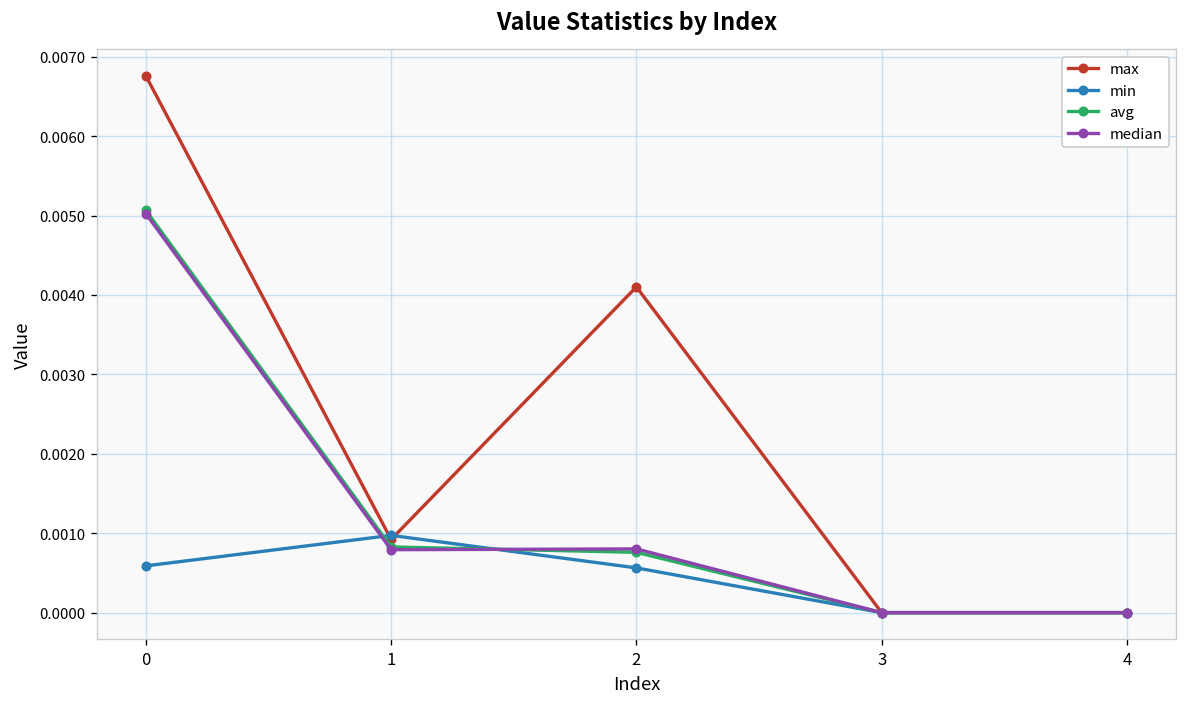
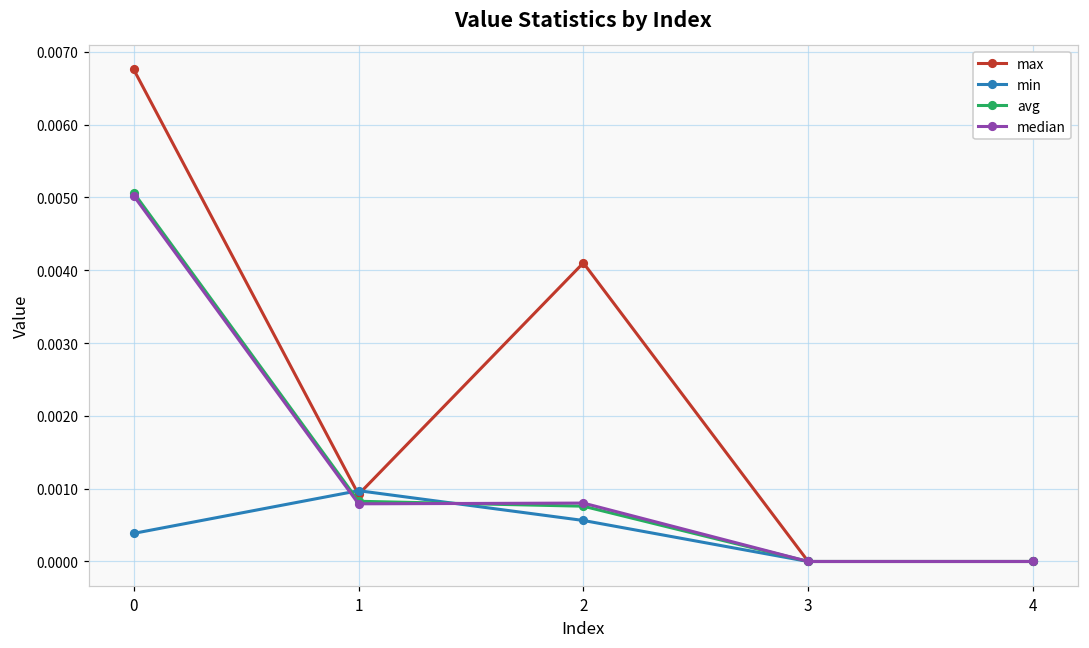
  {
    "max": {
      "0": 0.0068,
      "1": 0.0009,
      "2": 0.0041
    },
    "min": {
-     "0": 0.0006,
+     "0": 0.0004,
      "1": 0.0010,
      "2": 0.0006
    },
    "avg": {
      "0": 0.0051,
      "2": 0.0008
    },
    "median": {
      "0": 0.0050,
      "2": 0.0008
    }
  }
